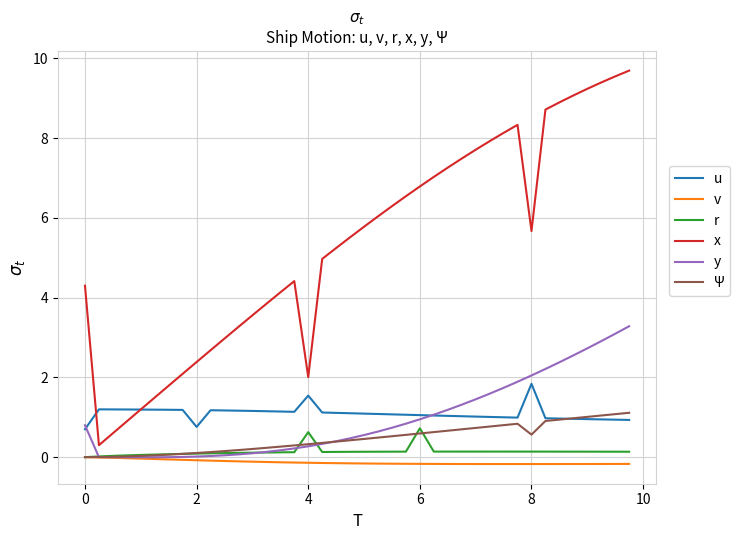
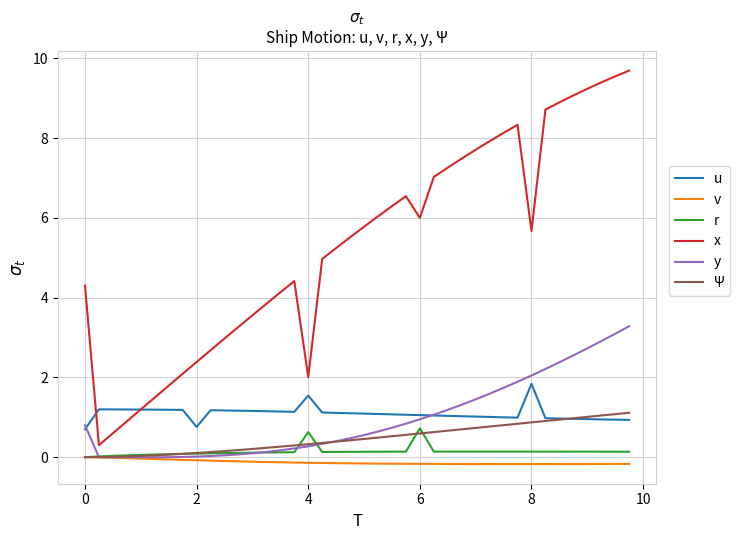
  {
    "u": {
      "0": 0.7,
      "2": 0.8,
      "4": 1.5,
      "6": 1.1,
      "8": 1.8
    },
    "v": {
      "2": -0.1,
      "4": -0.1,
      "6": -0.2,
      "8": -0.2
    },
    "r": {
      "4": 0.6,
      "6": 0.7,
      "8": 0.1
    },
    "x": {
      "0": 4.3,
      "2": 2.4,
      "4": 2.0,
-     "6": 6.8,
+     "6": 6.0,
      "8": 5.7
    },
    "y": {
      "0": 0.8,
      "2": 0.0,
      "6": 0.9,
      "8": 2.0
    },
    "Ψ": {
      "6": 0.6,
-     "8": 0.6
+     "8": 0.9
    }
  }
